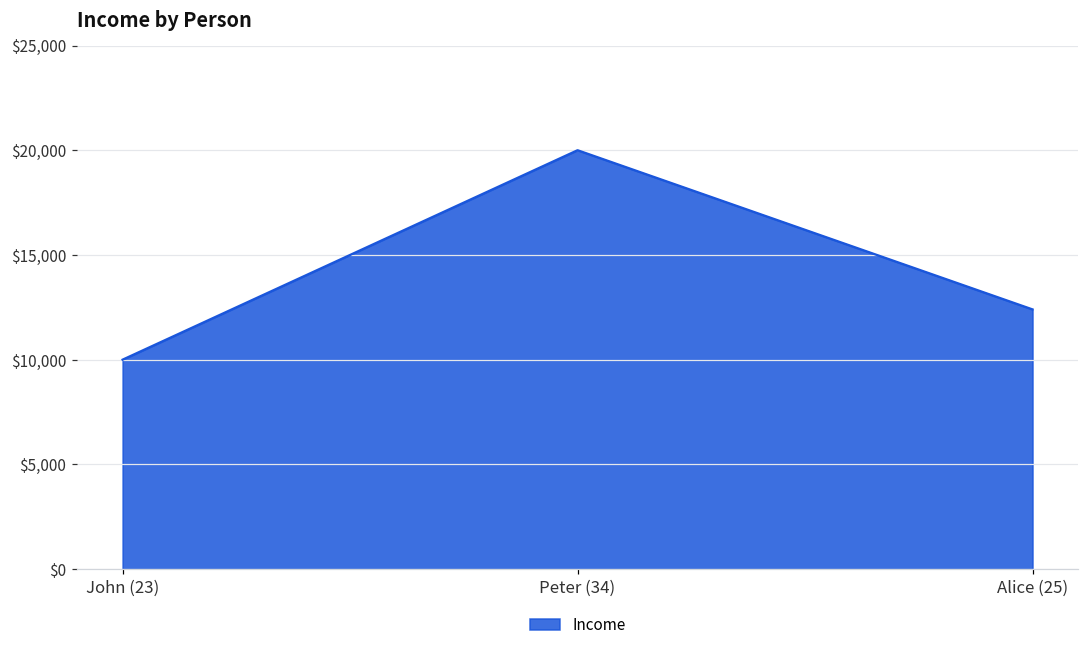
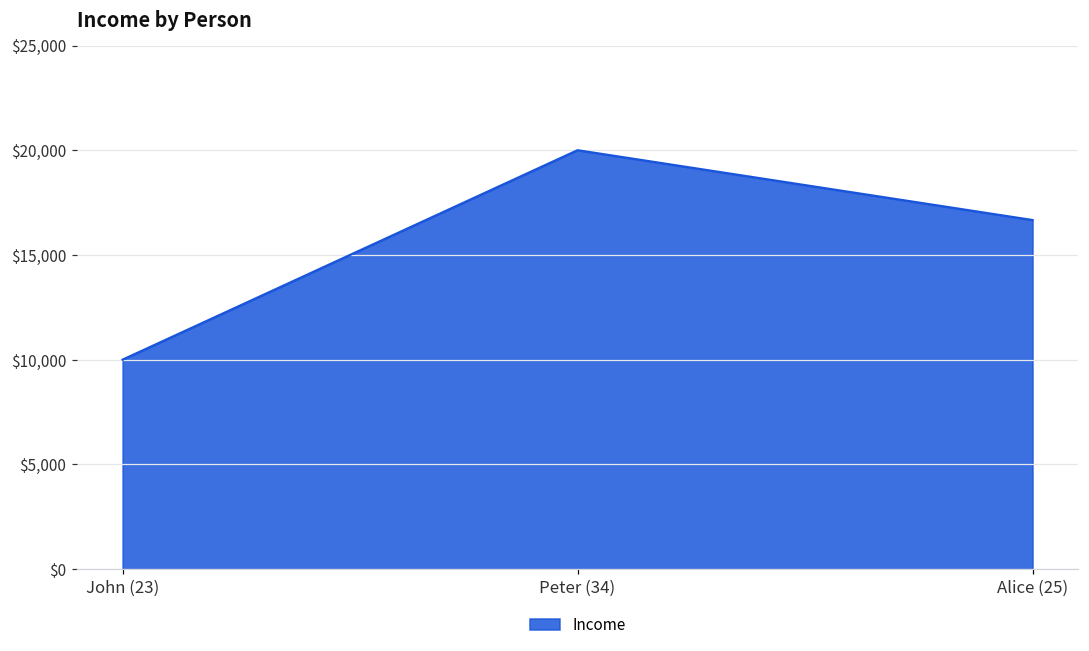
  {
    "John (23)": "$10,000",
    "Peter (34)": "$20,000",
-   "Alice (25)": "$12,400"
+   "Alice (25)": "$16,700"
  }
